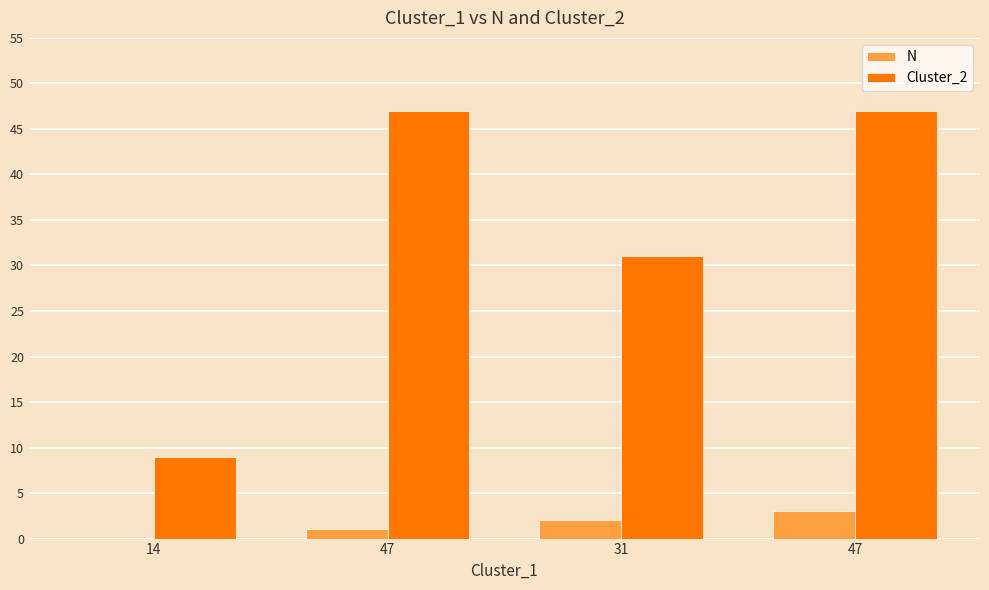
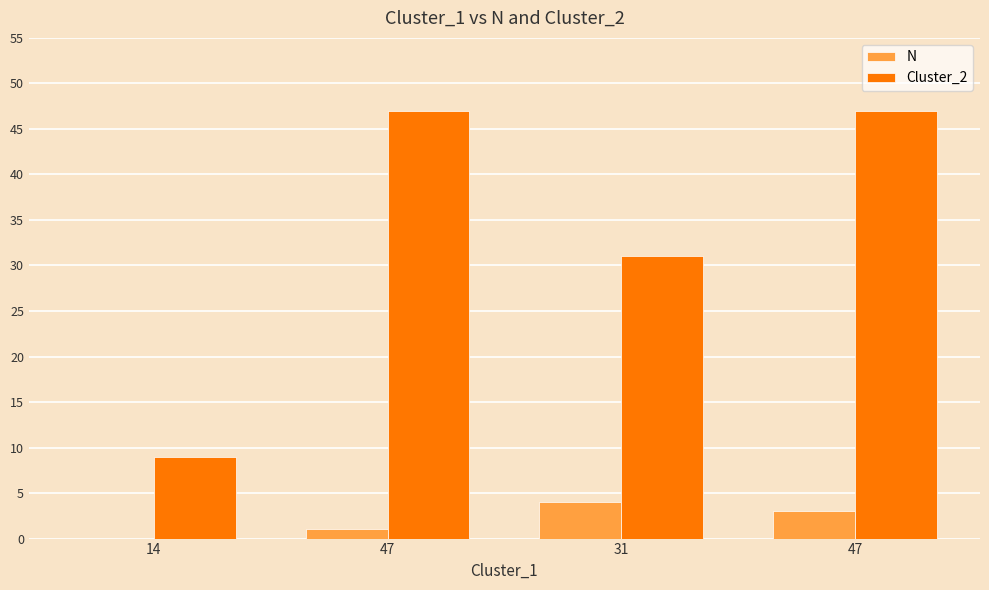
  {
    "N": {
      "14": 0,
-     "31": 2
+     "31": 4
    },
    "Cluster_2": {
      "14": 9,
      "31": 31
    }
  }
